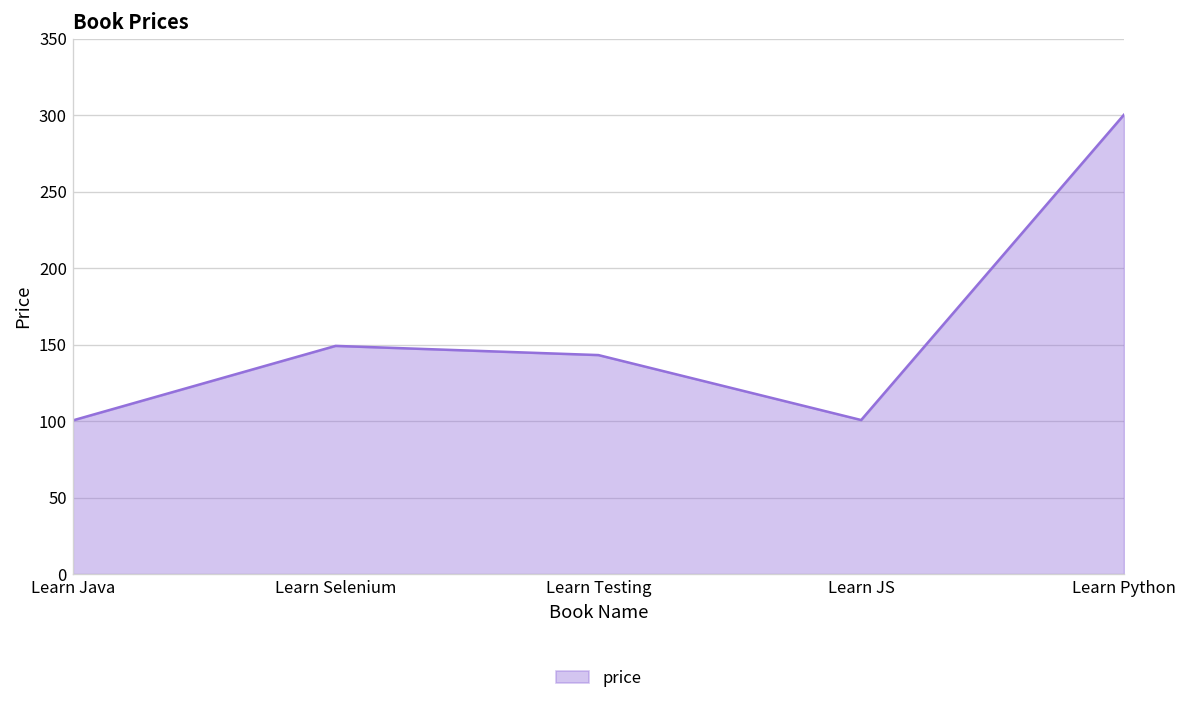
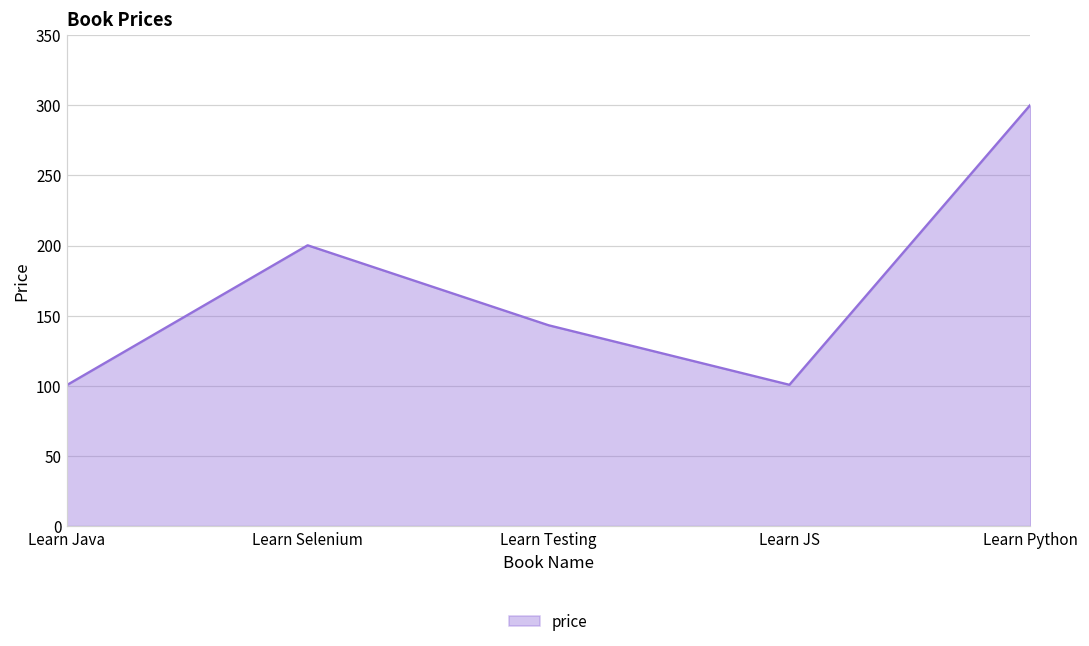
  {
    "Learn Java": 101,
-   "Learn Selenium": 149,
+   "Learn Selenium": 200,
    "Learn Testing": 143,
    "Learn JS": 101,
    "Learn Python": 300
  }
